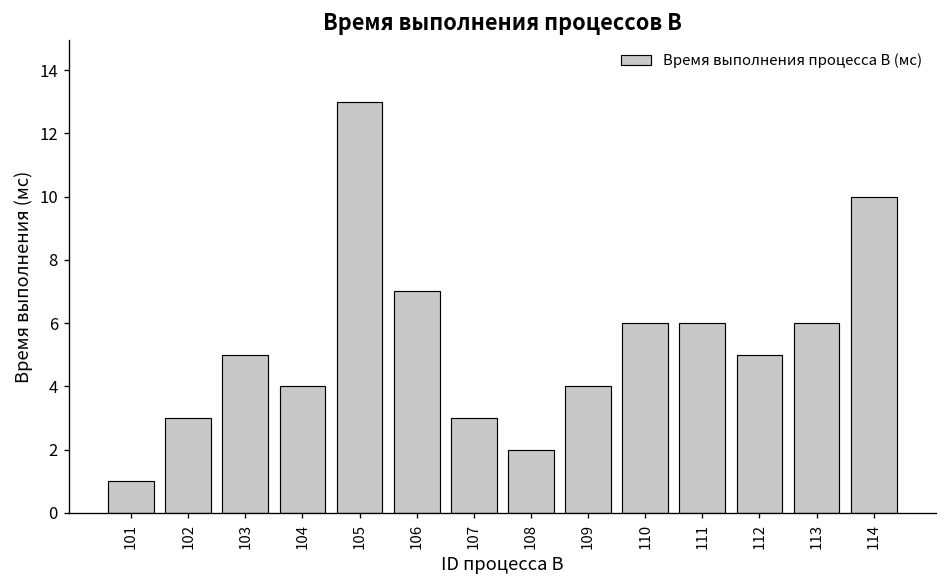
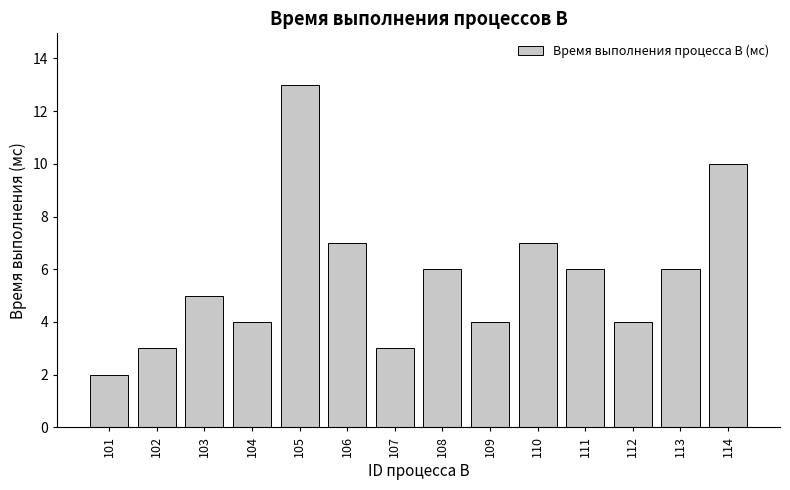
  {
-   "101": 1,
+   "101": 2,
    "102": 3,
    "103": 5,
    "104": 4,
    "105": 13,
    "106": 7,
    "107": 3,
-   "108": 2,
+   "108": 6,
    "109": 4,
-   "110": 6,
+   "110": 7,
    "111": 6,
-   "112": 5,
+   "112": 4,
    "113": 6,
    "114": 10
  }
